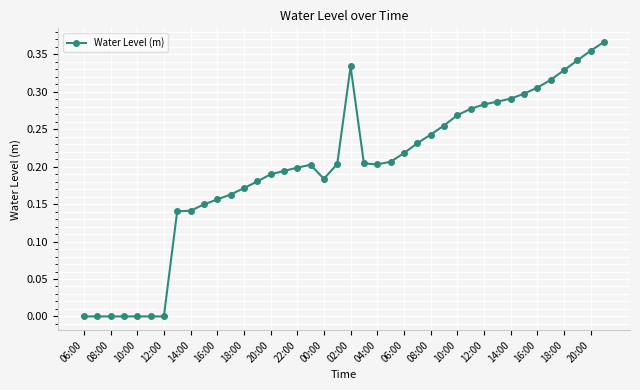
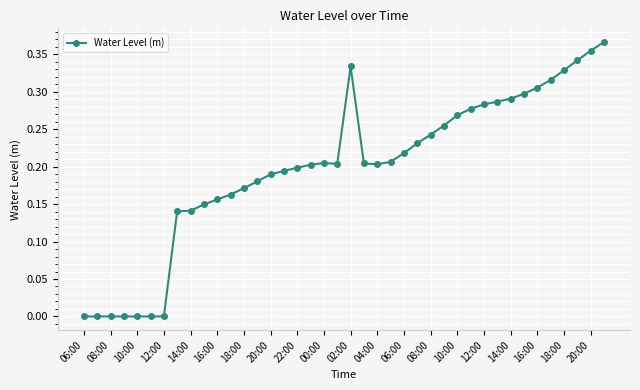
  {
    "22:00": 0.20,
-   "00:00": 0.18,
+   "00:00": 0.20,
    "02:00": 0.33,
    "04:00": 0.20
  }
